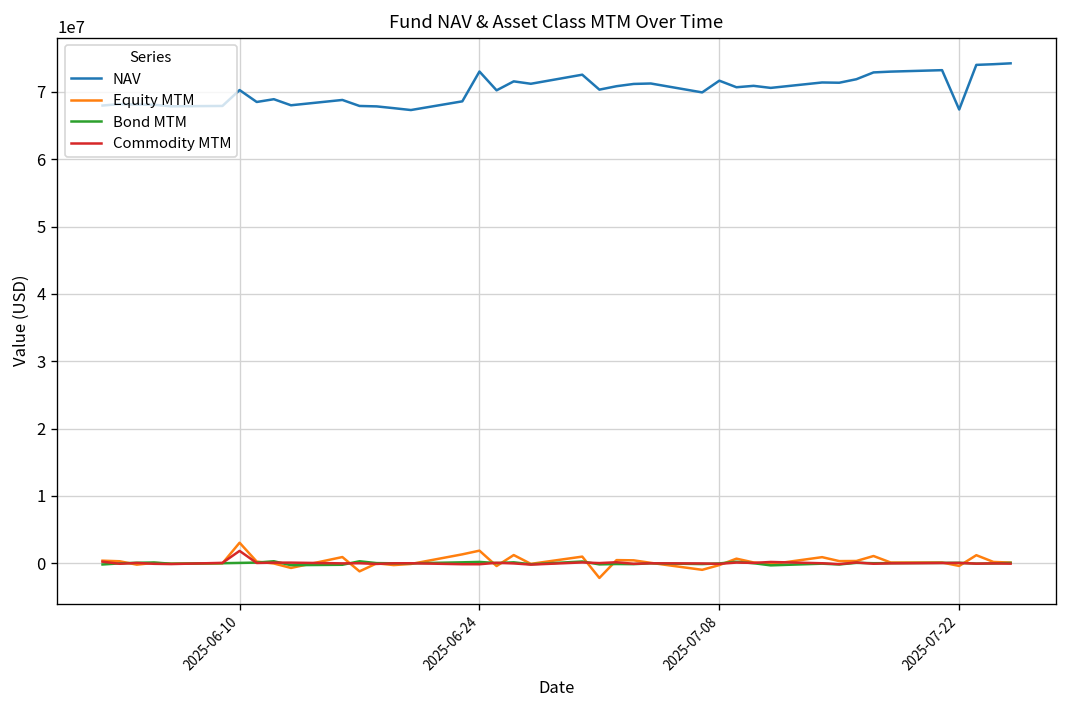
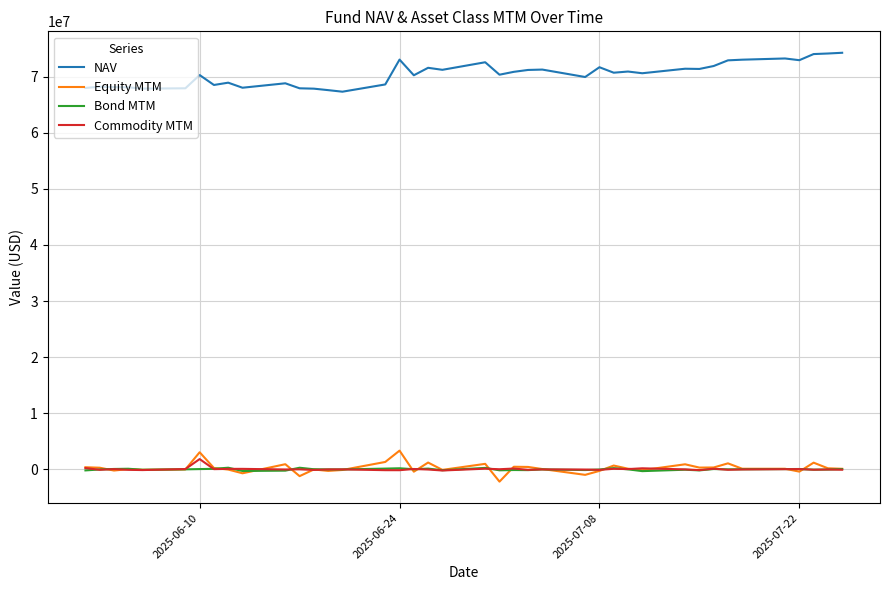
  {
    "NAV": {
      "2025-06-10": 70000000,
      "2025-06-24": 73000000,
      "2025-07-08": 72000000,
-     "2025-07-22": 67000000
+     "2025-07-22": 73000000
    },
    "Equity MTM": {
      "2025-06-10": 3000000,
-     "2025-06-24": 2000000
+     "2025-06-24": 3000000
    },
    "Bond MTM": {
      "2025-06-10": 0
    },
    "Commodity MTM": {
      "2025-06-10": 2000000
    }
  }
